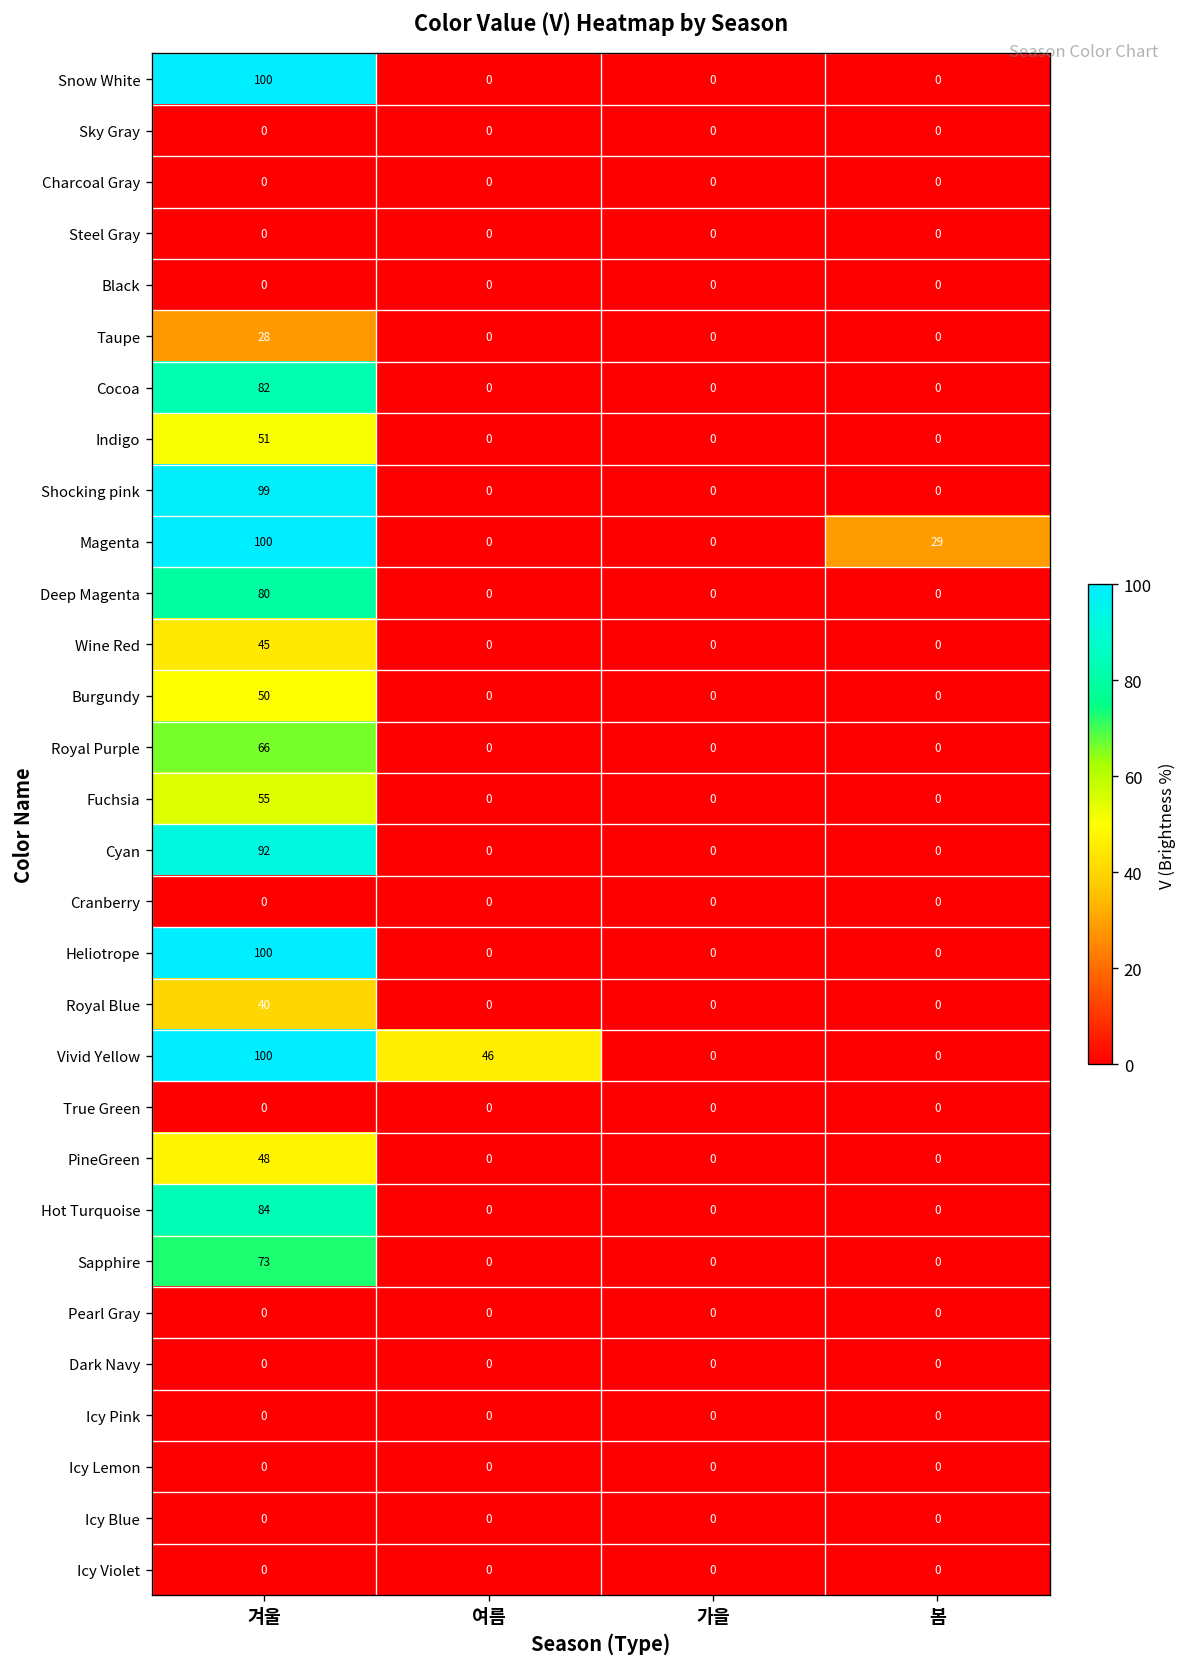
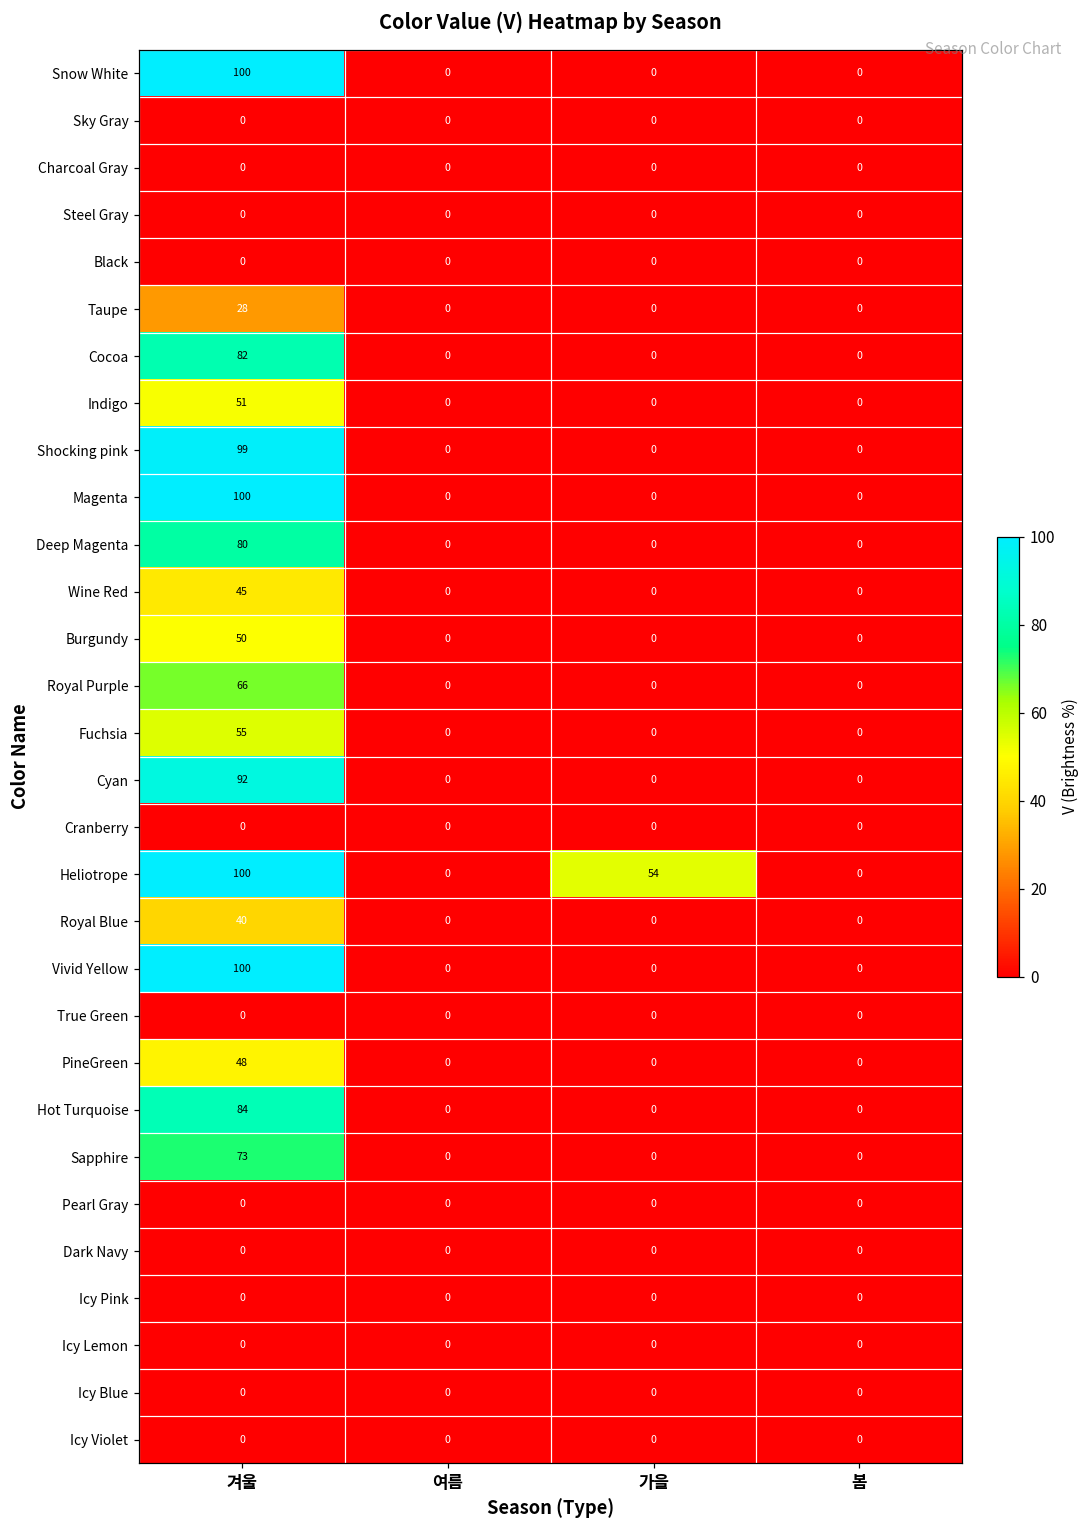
  {
    "Snow White": {
      "겨울": 100,
      "여름": 0,
      "가을": 0,
      "봄": 0
    },
    "Sky Gray": {
      "겨울": 0,
      "여름": 0,
      "가을": 0,
      "봄": 0
    },
    "Charcoal Gray": {
      "겨울": 0,
      "여름": 0,
      "가을": 0,
      "봄": 0
    },
    "Steel Gray": {
      "겨울": 0,
      "여름": 0,
      "가을": 0,
      "봄": 0
    },
    "Black": {
      "겨울": 0,
      "여름": 0,
      "가을": 0,
      "봄": 0
    },
    "Taupe": {
      "겨울": 28,
      "여름": 0,
      "가을": 0,
      "봄": 0
    },
    "Cocoa": {
      "겨울": 82,
      "여름": 0,
      "가을": 0,
      "봄": 0
    },
    "Indigo": {
      "겨울": 51,
      "여름": 0,
      "가을": 0,
      "봄": 0
    },
    "Shocking pink": {
      "겨울": 99,
      "여름": 0,
      "가을": 0,
      "봄": 0
    },
    "Magenta": {
      "겨울": 100,
      "여름": 0,
      "가을": 0,
-     "봄": 29
+     "봄": 0
    },
    "Deep Magenta": {
      "겨울": 80,
      "여름": 0,
      "가을": 0,
      "봄": 0
    },
    "Wine Red": {
      "겨울": 45,
      "여름": 0,
      "가을": 0,
      "봄": 0
    },
    "Burgundy": {
      "겨울": 50,
      "여름": 0,
      "가을": 0,
      "봄": 0
    },
    "Royal Purple": {
      "겨울": 66,
      "여름": 0,
      "가을": 0,
      "봄": 0
    },
    "Fuchsia": {
      "겨울": 55,
      "여름": 0,
      "가을": 0,
      "봄": 0
    },
    "Cyan": {
      "겨울": 92,
      "여름": 0,
      "가을": 0,
      "봄": 0
    },
    "Cranberry": {
      "겨울": 0,
      "여름": 0,
      "가을": 0,
      "봄": 0
    },
    "Heliotrope": {
      "겨울": 100,
      "여름": 0,
-     "가을": 0,
+     "가을": 54,
      "봄": 0
    },
    "Royal Blue": {
      "겨울": 40,
      "여름": 0,
      "가을": 0,
      "봄": 0
    },
    "Vivid Yellow": {
      "겨울": 100,
-     "여름": 46,
+     "여름": 0,
      "가을": 0,
      "봄": 0
    },
    "True Green": {
      "겨울": 0,
      "여름": 0,
      "가을": 0,
      "봄": 0
    },
    "PineGreen": {
      "겨울": 48,
      "여름": 0,
      "가을": 0,
      "봄": 0
    },
    "Hot Turquoise": {
      "겨울": 84,
      "여름": 0,
      "가을": 0,
      "봄": 0
    },
    "Sapphire": {
      "겨울": 73,
      "여름": 0,
      "가을": 0,
      "봄": 0
    },
    "Pearl Gray": {
      "겨울": 0,
      "여름": 0,
      "가을": 0,
      "봄": 0
    },
    "Dark Navy": {
      "겨울": 0,
      "여름": 0,
      "가을": 0,
      "봄": 0
    },
    "Icy Pink": {
      "겨울": 0,
      "여름": 0,
      "가을": 0,
      "봄": 0
    },
    "Icy Lemon": {
      "겨울": 0,
      "여름": 0,
      "가을": 0,
      "봄": 0
    },
    "Icy Blue": {
      "겨울": 0,
      "여름": 0,
      "가을": 0,
      "봄": 0
    },
    "Icy Violet": {
      "겨울": 0,
      "여름": 0,
      "가을": 0,
      "봄": 0
    }
  }
